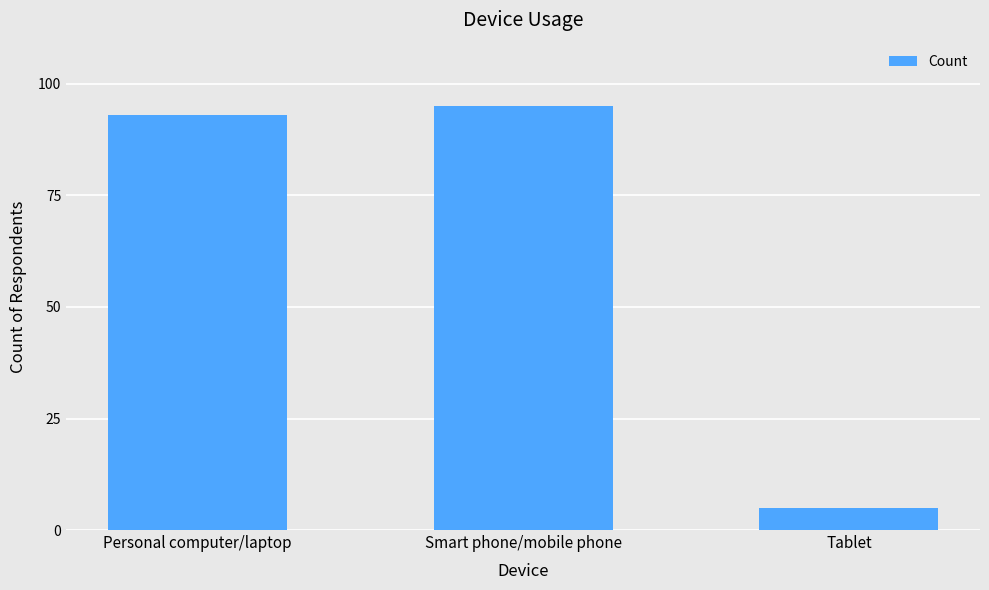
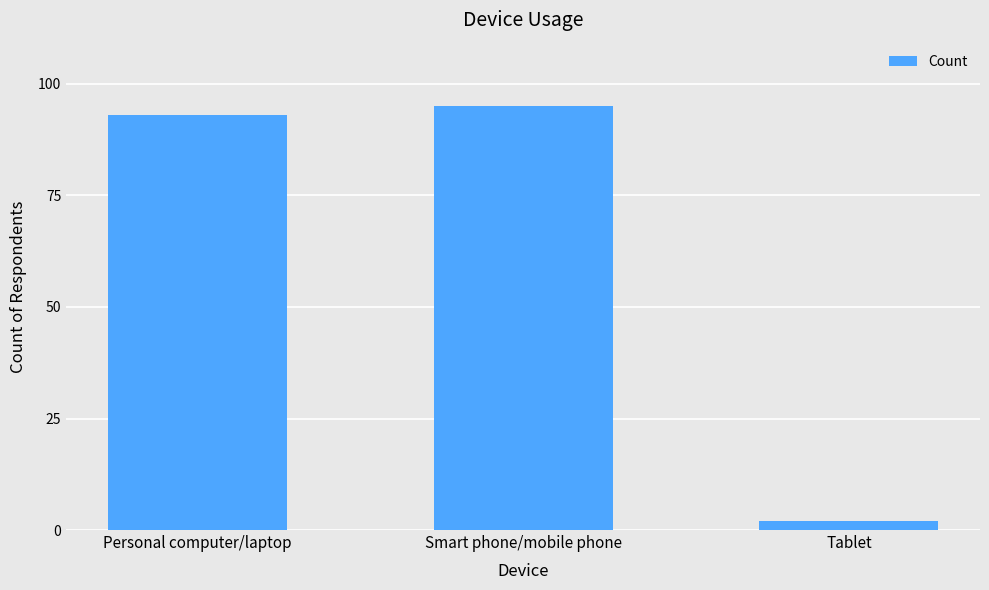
  {
    "Personal computer/laptop": 93,
    "Smart phone/mobile phone": 95,
-   "Tablet": 5
+   "Tablet": 2
  }
